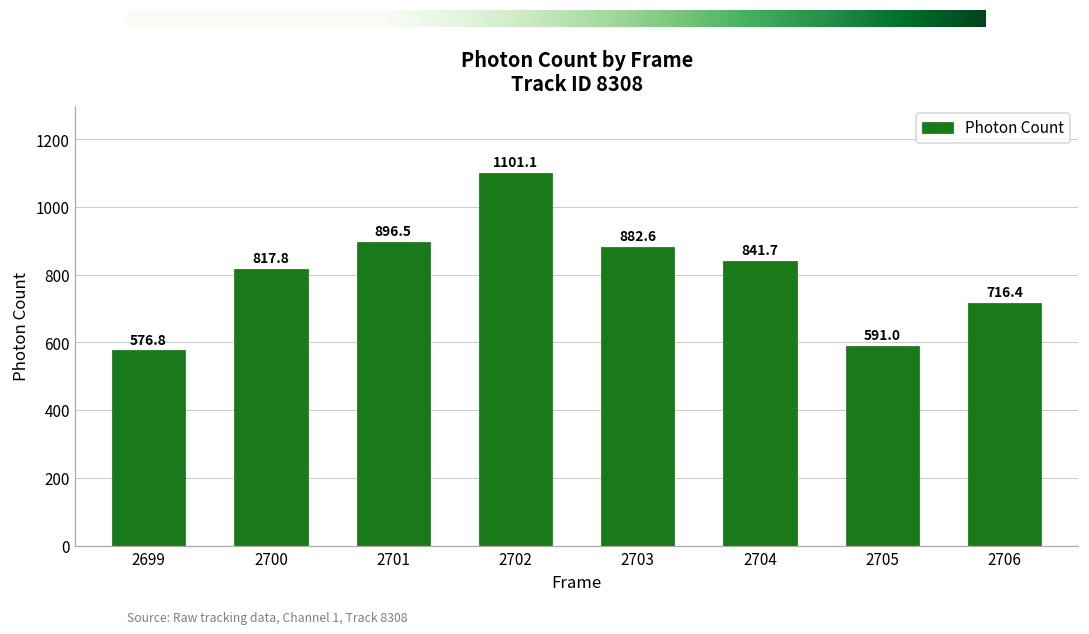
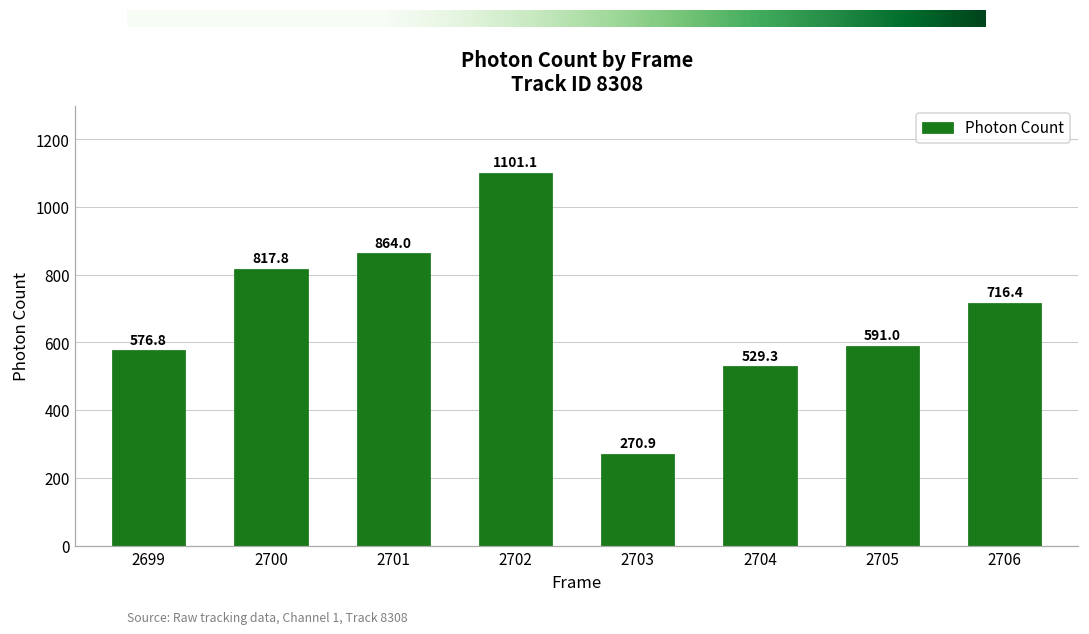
  {
    "2699": 576.8,
    "2700": 817.8,
-   "2701": 896.5,
+   "2701": 864.0,
    "2702": 1101.1,
-   "2703": 882.6,
-   "2704": 841.7,
+   "2703": 270.9,
+   "2704": 529.3,
    "2705": 591.0,
    "2706": 716.4
  }
